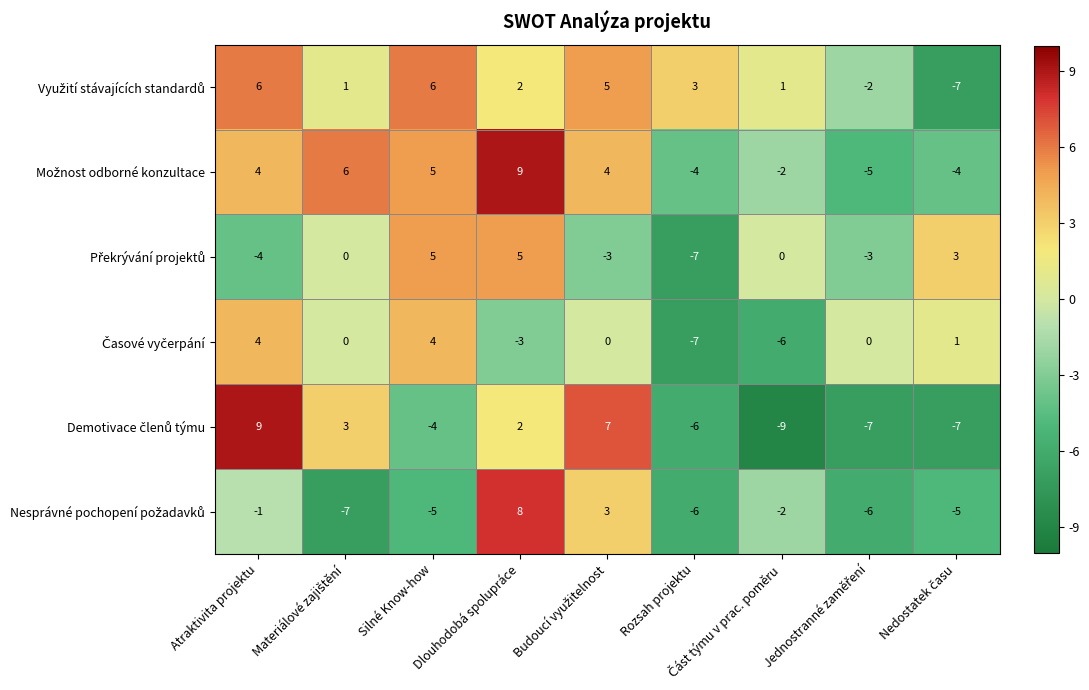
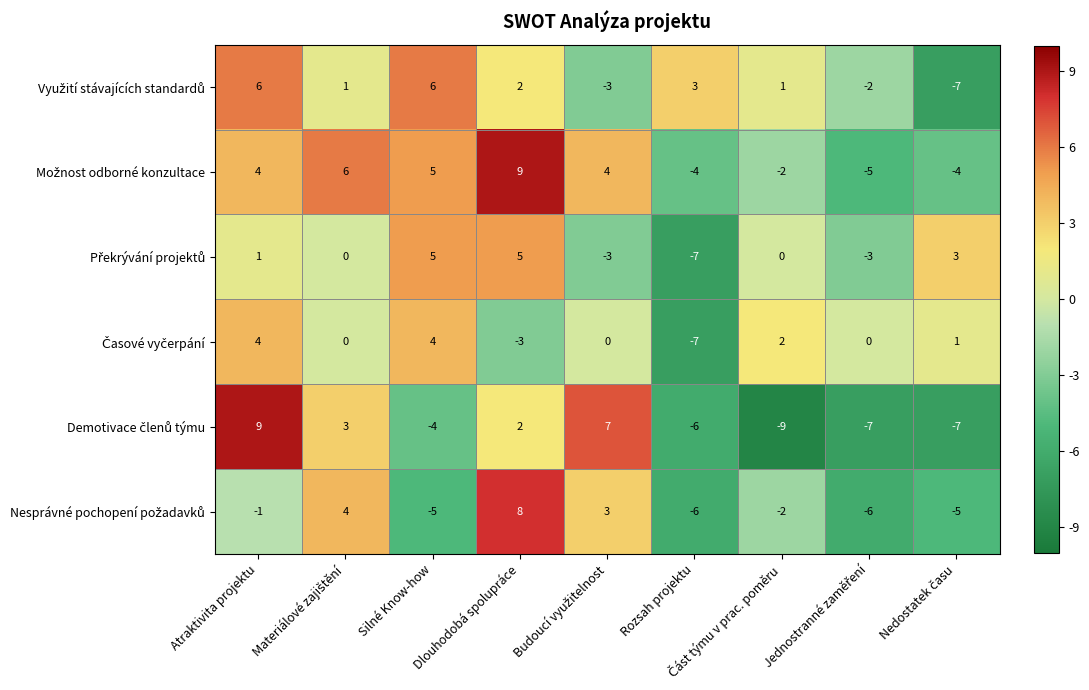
  {
    "Využití stávajících standardů": {
      "Atraktivita projektu": 6,
      "Materiálové zajištění": 1,
      "Silné Know-how": 6,
      "Dlouhodobá spolupráce": 2,
-     "Budoucí využitelnost": 5,
+     "Budoucí využitelnost": -3,
      "Rozsah projektu": 3,
      "Část týmu v prac. poměru": 1,
      "Jednostranné zaměření": -2,
      "Nedostatek času": -7
    },
    "Možnost odborné konzultace": {
      "Atraktivita projektu": 4,
      "Materiálové zajištění": 6,
      "Silné Know-how": 5,
      "Dlouhodobá spolupráce": 9,
      "Budoucí využitelnost": 4,
      "Rozsah projektu": -4,
      "Část týmu v prac. poměru": -2,
      "Jednostranné zaměření": -5,
      "Nedostatek času": -4
    },
    "Překrývání projektů": {
-     "Atraktivita projektu": -4,
+     "Atraktivita projektu": 1,
      "Materiálové zajištění": 0,
      "Silné Know-how": 5,
      "Dlouhodobá spolupráce": 5,
      "Budoucí využitelnost": -3,
      "Rozsah projektu": -7,
      "Část týmu v prac. poměru": 0,
      "Jednostranné zaměření": -3,
      "Nedostatek času": 3
    },
    "Časové vyčerpání": {
      "Atraktivita projektu": 4,
      "Materiálové zajištění": 0,
      "Silné Know-how": 4,
      "Dlouhodobá spolupráce": -3,
      "Budoucí využitelnost": 0,
      "Rozsah projektu": -7,
-     "Část týmu v prac. poměru": -6,
+     "Část týmu v prac. poměru": 2,
      "Jednostranné zaměření": 0,
      "Nedostatek času": 1
    },
    "Demotivace členů týmu": {
      "Atraktivita projektu": 9,
      "Materiálové zajištění": 3,
      "Silné Know-how": -4,
      "Dlouhodobá spolupráce": 2,
      "Budoucí využitelnost": 7,
      "Rozsah projektu": -6,
      "Část týmu v prac. poměru": -9,
      "Jednostranné zaměření": -7,
      "Nedostatek času": -7
    },
    "Nesprávné pochopení požadavků": {
      "Atraktivita projektu": -1,
-     "Materiálové zajištění": -7,
+     "Materiálové zajištění": 4,
      "Silné Know-how": -5,
      "Dlouhodobá spolupráce": 8,
      "Budoucí využitelnost": 3,
      "Rozsah projektu": -6,
      "Část týmu v prac. poměru": -2,
      "Jednostranné zaměření": -6,
      "Nedostatek času": -5
    }
  }
